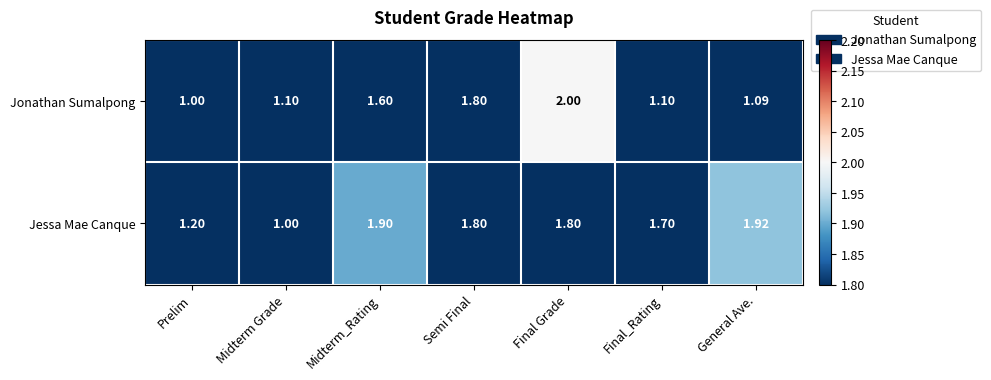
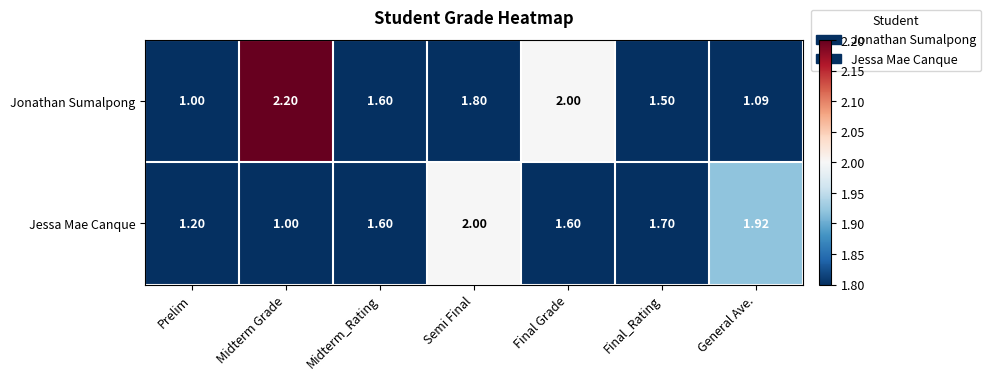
  {
    "Jonathan Sumalpong": {
      "Prelim": 1.00,
-     "Midterm Grade": 1.10,
+     "Midterm Grade": 2.20,
      "Midterm_Rating": 1.60,
      "Semi Final": 1.80,
      "Final Grade": 2.00,
-     "Final_Rating": 1.10,
+     "Final_Rating": 1.50,
      "General Ave.": 1.09
    },
    "Jessa Mae Canque": {
      "Prelim": 1.20,
      "Midterm Grade": 1.00,
-     "Midterm_Rating": 1.90,
-     "Semi Final": 1.80,
-     "Final Grade": 1.80,
+     "Midterm_Rating": 1.60,
+     "Semi Final": 2.00,
+     "Final Grade": 1.60,
      "Final_Rating": 1.70,
      "General Ave.": 1.92
    }
  }
